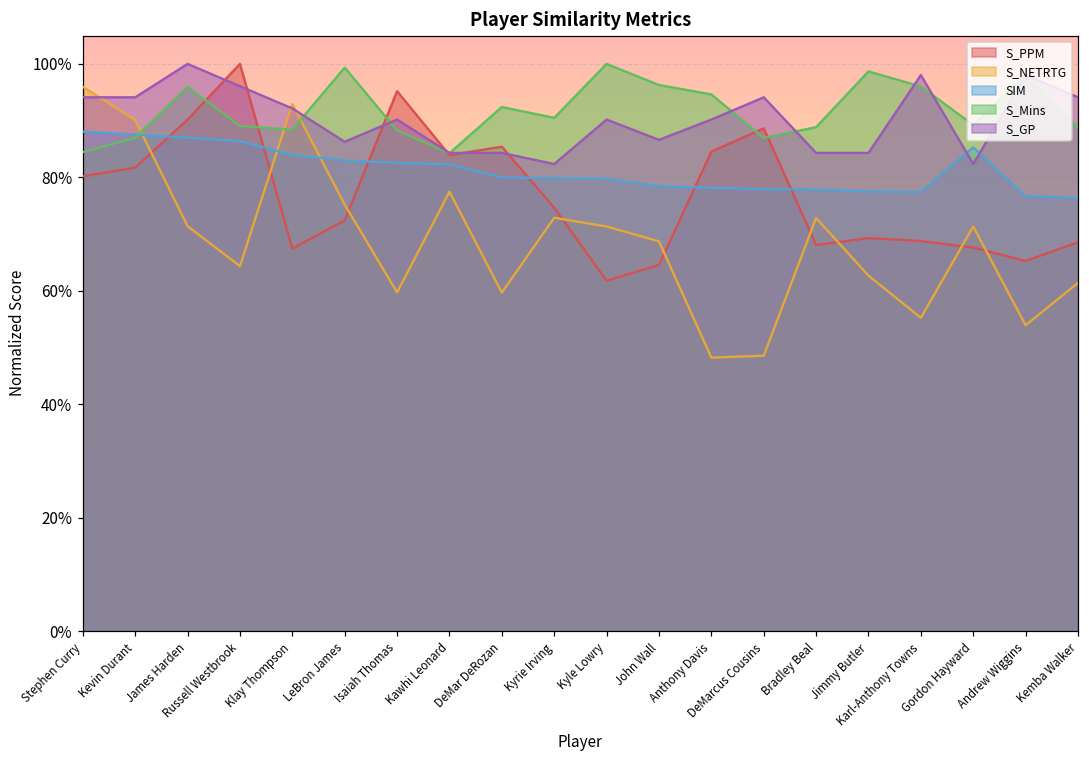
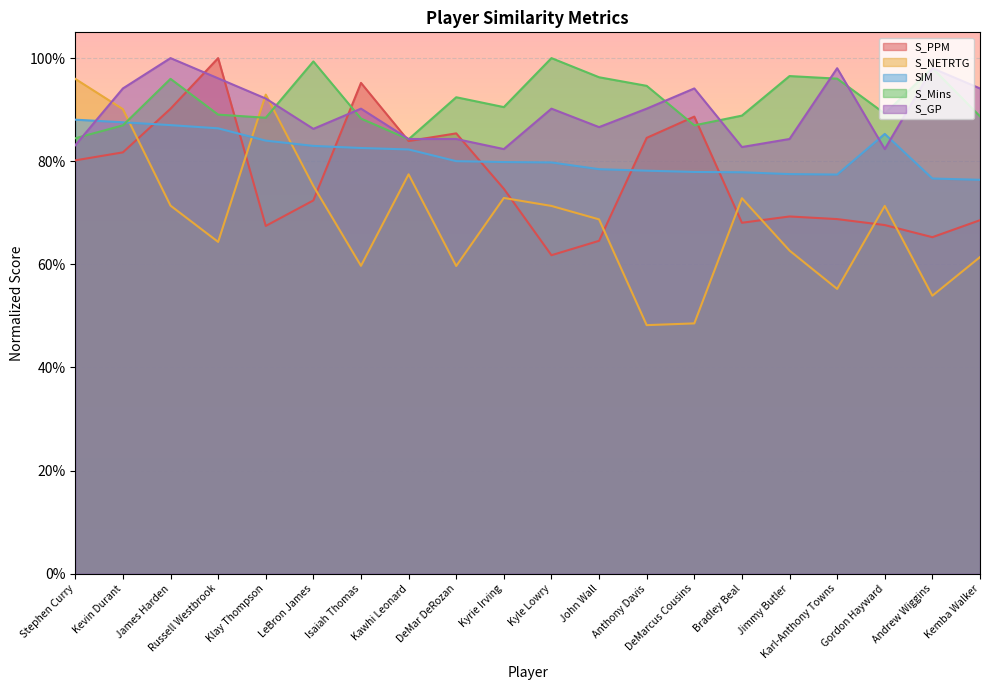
  {
    "S_PPM": {
      "Stephen Curry": "80%",
      "Kevin Durant": "82%",
      "James Harden": "90%",
      "Russell Westbrook": "100%",
      "Klay Thompson": "67%",
      "LeBron James": "72%",
      "Isaiah Thomas": "95%",
      "DeMar DeRozan": "85%",
      "Kyrie Irving": "75%",
      "Kyle Lowry": "62%",
      "John Wall": "65%",
      "Anthony Davis": "85%",
      "DeMarcus Cousins": "89%",
      "Bradley Beal": "68%",
      "Jimmy Butler": "69%",
      "Karl-Anthony Towns": "69%",
      "Gordon Hayward": "68%",
      "Andrew Wiggins": "65%",
      "Kemba Walker": "69%"
    },
    "S_NETRTG": {
      "Stephen Curry": "96%",
      "Kevin Durant": "90%",
      "James Harden": "71%",
      "Russell Westbrook": "64%",
      "Klay Thompson": "93%",
      "LeBron James": "75%",
      "Isaiah Thomas": "60%",
      "Kawhi Leonard": "77%",
      "DeMar DeRozan": "60%",
      "Kyrie Irving": "73%",
      "Kyle Lowry": "71%",
      "John Wall": "69%",
      "Anthony Davis": "48%",
      "DeMarcus Cousins": "49%",
      "Bradley Beal": "73%",
      "Jimmy Butler": "63%",
      "Karl-Anthony Towns": "55%",
      "Gordon Hayward": "71%",
      "Andrew Wiggins": "54%",
      "Kemba Walker": "61%"
    },
    "SIM": {
      "Stephen Curry": "88%",
      "Kevin Durant": "88%",
      "James Harden": "87%",
      "Russell Westbrook": "86%",
      "Klay Thompson": "84%",
      "LeBron James": "83%",
      "Isaiah Thomas": "83%",
      "Kawhi Leonard": "82%",
      "DeMar DeRozan": "80%",
      "Kyrie Irving": "80%",
      "Kyle Lowry": "80%",
      "John Wall": "78%",
      "Anthony Davis": "78%",
      "DeMarcus Cousins": "78%",
      "Bradley Beal": "78%",
      "Jimmy Butler": "78%",
      "Karl-Anthony Towns": "77%",
      "Gordon Hayward": "85%",
      "Andrew Wiggins": "77%",
      "Kemba Walker": "76%"
    },
    "S_Mins": {
      "Stephen Curry": "84%",
      "Kevin Durant": "87%",
      "James Harden": "96%",
      "Russell Westbrook": "89%",
      "Klay Thompson": "88%",
      "LeBron James": "99%",
      "Isaiah Thomas": "88%",
      "DeMar DeRozan": "92%",
      "Kyrie Irving": "90%",
      "Kyle Lowry": "100%",
      "John Wall": "96%",
      "Anthony Davis": "95%",
      "DeMarcus Cousins": "87%",
      "Bradley Beal": "89%",
-     "Jimmy Butler": "99%",
+     "Jimmy Butler": "97%",
      "Karl-Anthony Towns": "96%",
      "Kemba Walker": "89%"
    },
    "S_GP": {
-     "Stephen Curry": "94%",
+     "Stephen Curry": "83%",
      "Kevin Durant": "94%",
      "James Harden": "100%",
      "Russell Westbrook": "96%",
      "Klay Thompson": "92%",
      "LeBron James": "86%",
      "Isaiah Thomas": "90%",
      "DeMar DeRozan": "84%",
      "Kyrie Irving": "82%",
      "Kyle Lowry": "90%",
      "John Wall": "87%",
      "Anthony Davis": "90%",
      "DeMarcus Cousins": "94%",
-     "Bradley Beal": "84%",
+     "Bradley Beal": "83%",
      "Jimmy Butler": "84%",
      "Karl-Anthony Towns": "98%",
      "Gordon Hayward": "82%",
      "Kemba Walker": "94%"
    }
  }
